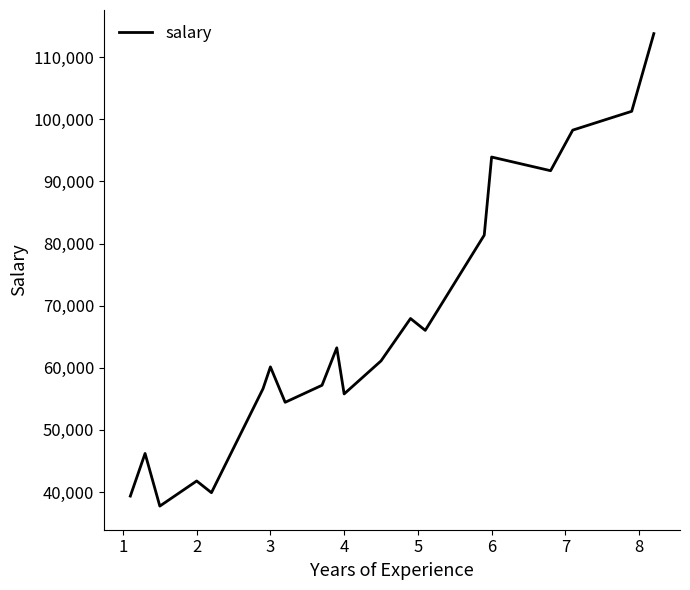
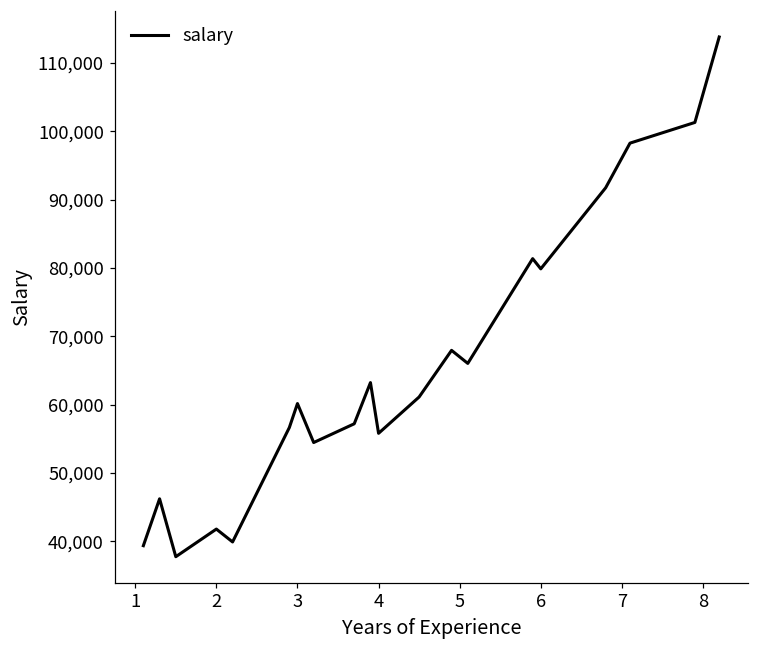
  {
    "2": "42,000",
    "3": "60,000",
    "4": "56,000",
-   "6": "94,000"
+   "6": "80,000"
  }
